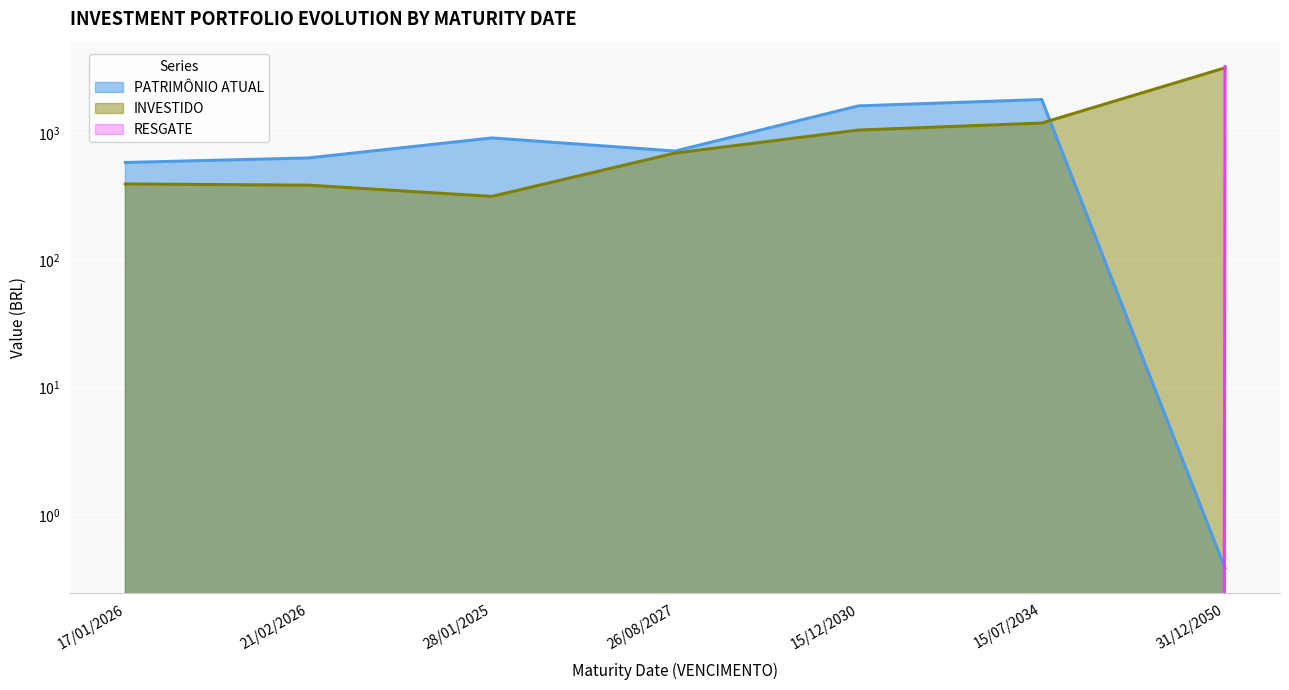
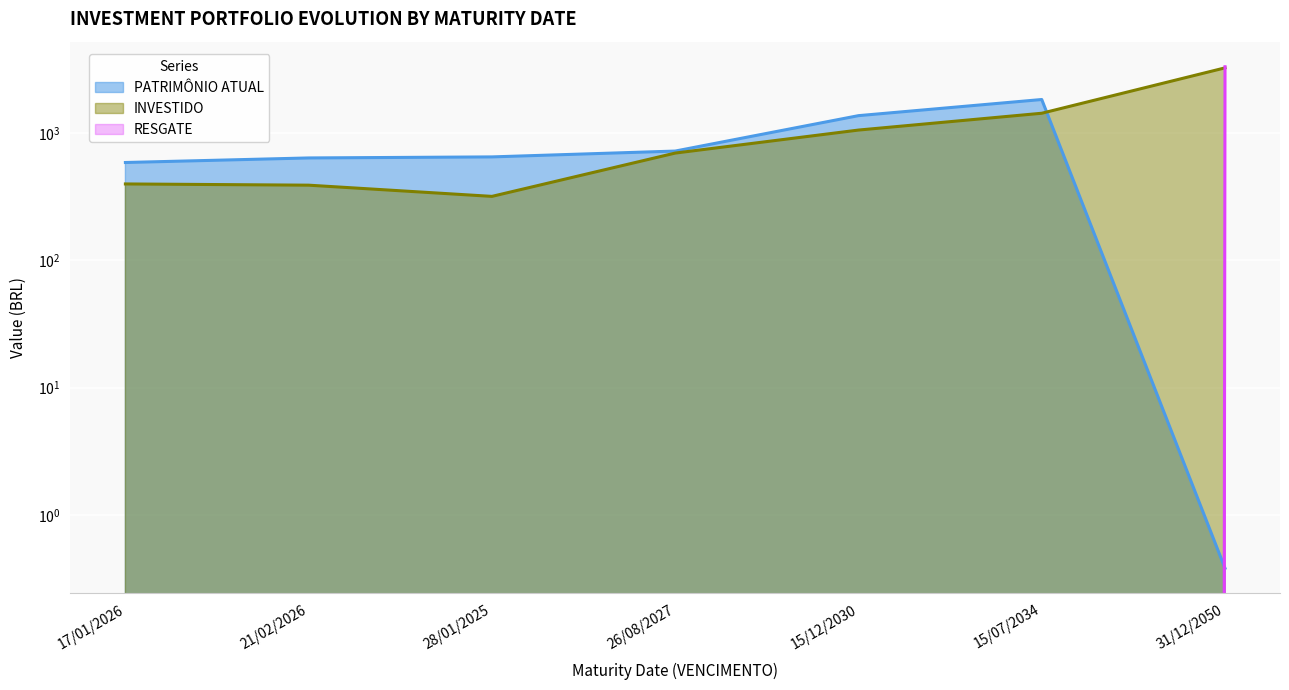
  {
    "PATRIMÔNIO ATUAL": {
      "17/01/2026": 600,
      "21/02/2026": 600,
-     "28/01/2025": 900,
-     "15/12/2030": 1600,
+     "28/01/2025": 700,
+     "15/12/2030": 1400,
      "15/07/2034": 1800,
      "31/12/2050": 0.38
    },
    "INVESTIDO": {
      "17/01/2026": 400,
      "21/02/2026": 390,
      "28/01/2025": 320,
      "15/12/2030": 1100,
-     "15/07/2034": 1200
+     "15/07/2034": 1400
    }
  }
